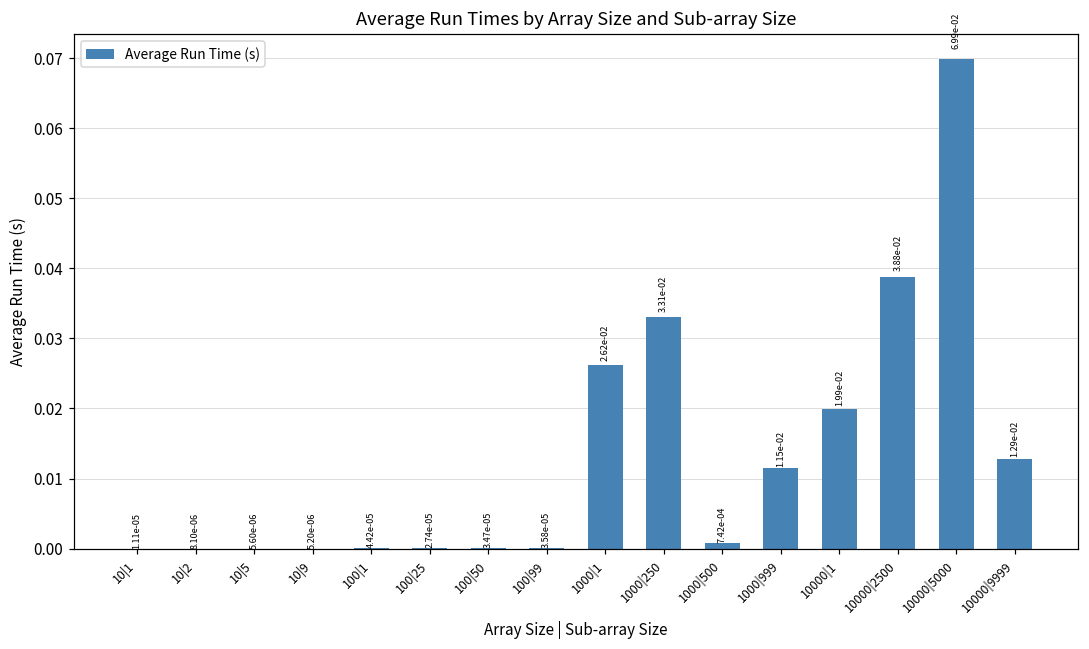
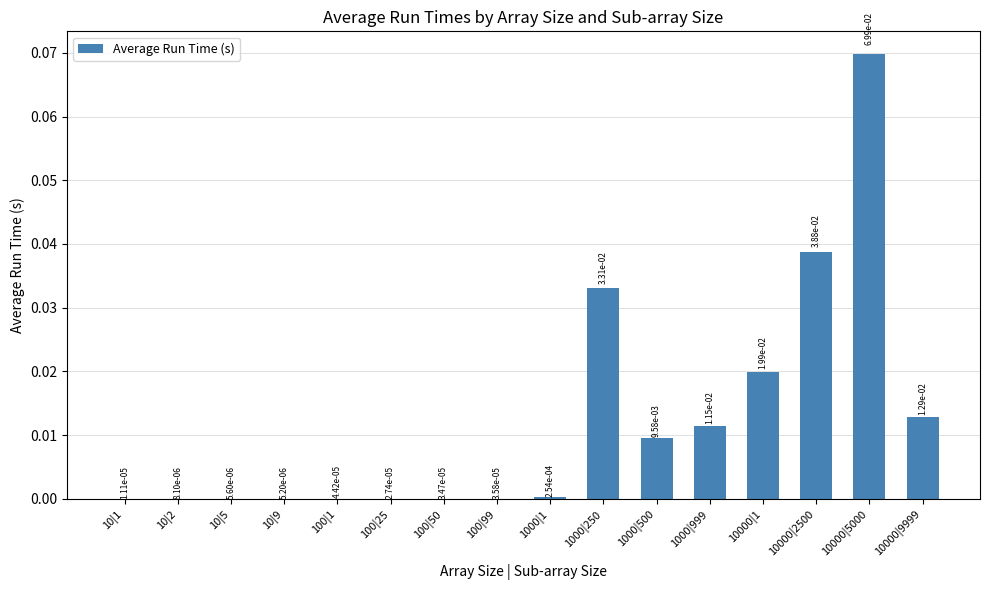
  {
    "10|1": "1.11e-05",
    "10|2": "8.10e-06",
    "10|5": "5.60e-06",
    "10|9": "5.20e-06",
    "100|1": "4.42e-05",
    "100|25": "2.74e-05",
    "100|50": "3.47e-05",
    "100|99": "3.58e-05",
-   "1000|1": "2.62e-02",
+   "1000|1": "2.54e-04",
    "1000|250": "3.31e-02",
-   "1000|500": "7.42e-04",
+   "1000|500": "9.58e-03",
    "1000|999": "1.15e-02",
    "10000|1": "1.99e-02",
    "10000|2500": "3.88e-02",
    "10000|5000": "6.99e-02",
    "10000|9999": "1.29e-02"
  }
